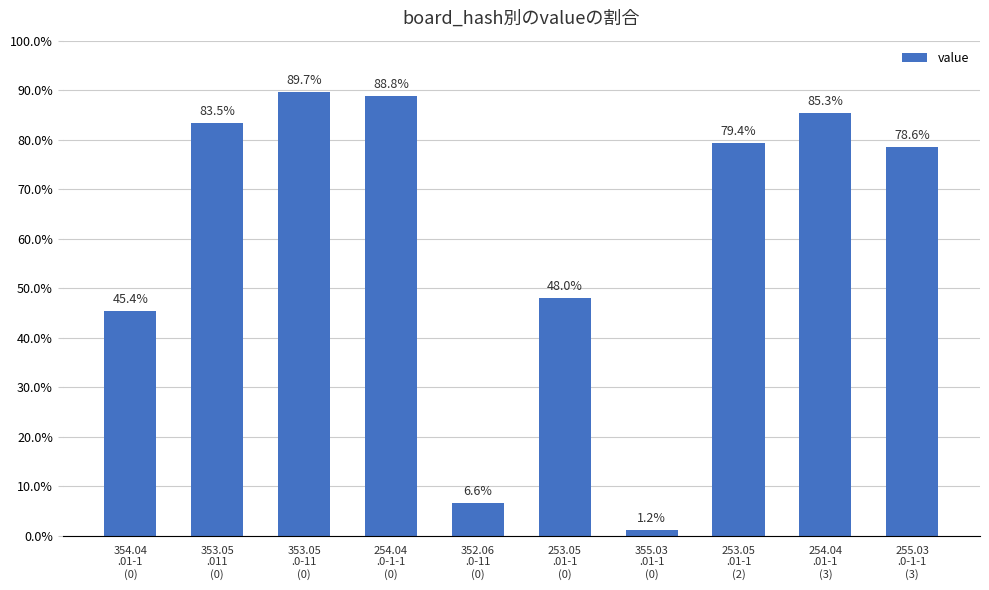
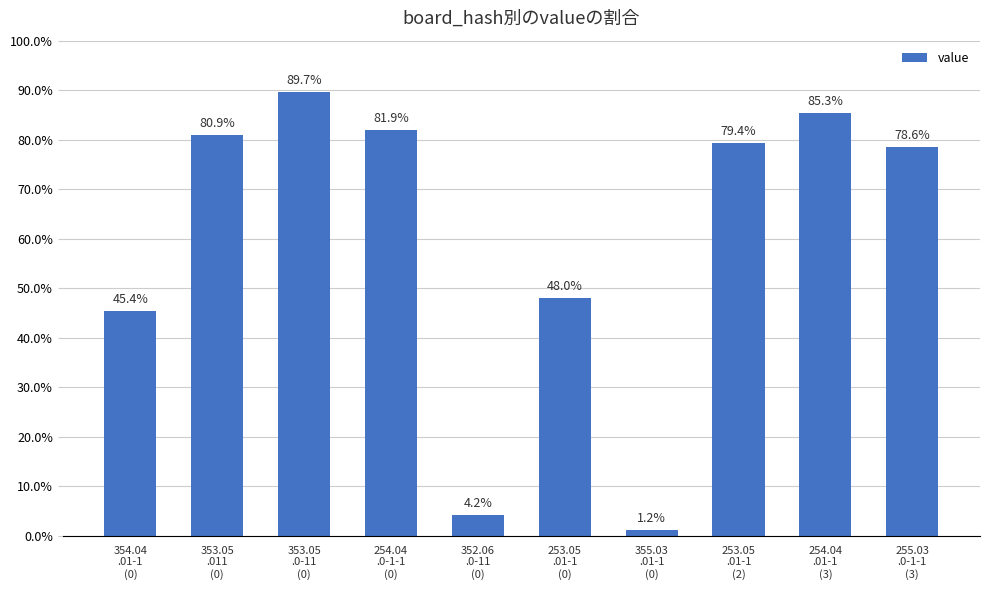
  {
    "354.04 .01-1 (0)": "45.4%",
-   "353.05 .011 (0)": "83.5%",
+   "353.05 .011 (0)": "80.9%",
    "353.05 .0-11 (0)": "89.7%",
-   "254.04 .0-1-1 (0)": "88.8%",
-   "352.06 .0-11 (0)": "6.6%",
+   "254.04 .0-1-1 (0)": "81.9%",
+   "352.06 .0-11 (0)": "4.2%",
    "253.05 .01-1 (0)": "48.0%",
    "355.03 .01-1 (0)": "1.2%",
    "253.05 .01-1 (2)": "79.4%",
    "254.04 .01-1 (3)": "85.3%",
    "255.03 .0-1-1 (3)": "78.6%"
  }
